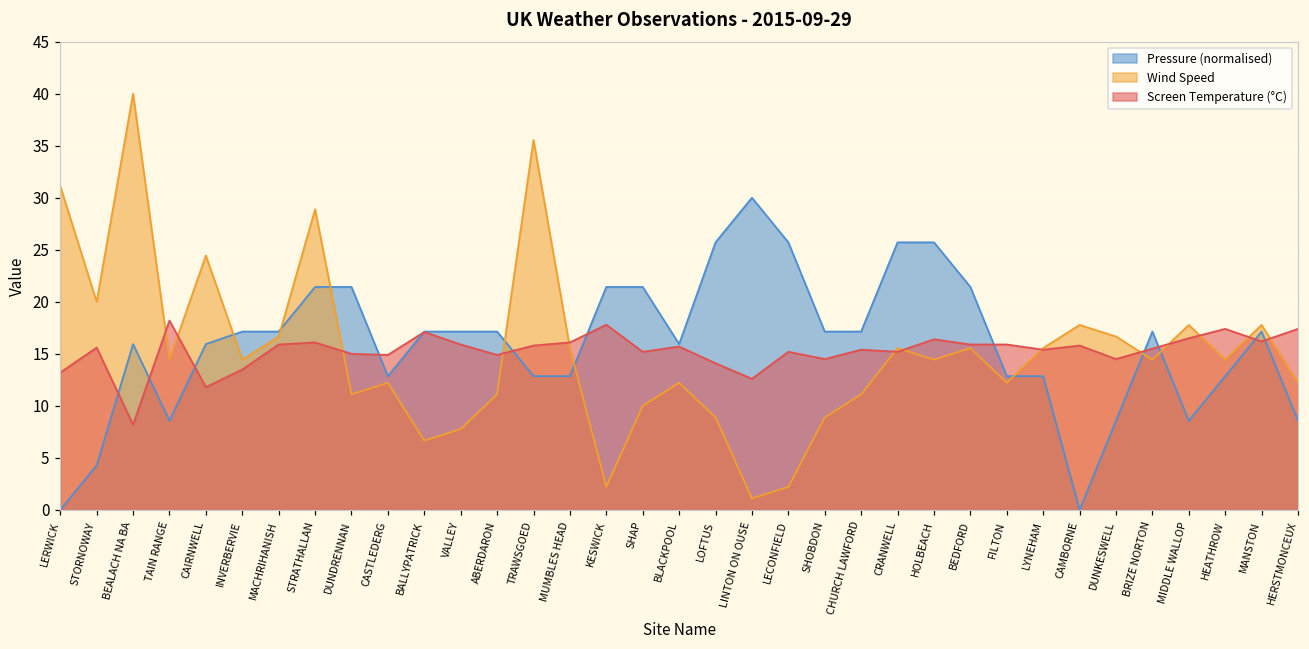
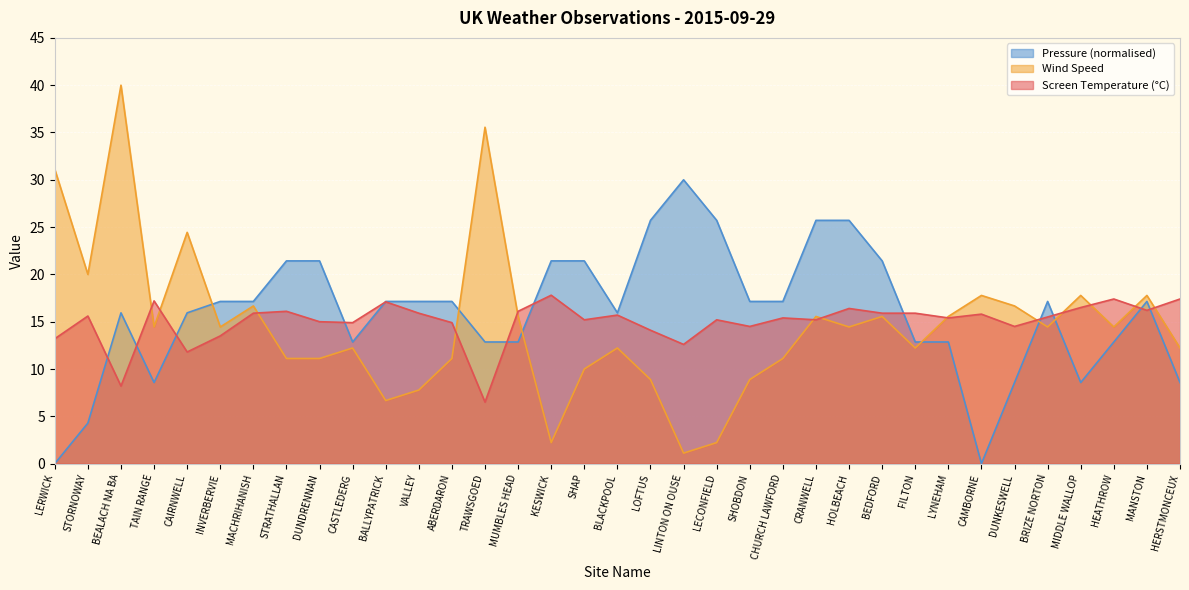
  {
    "Pressure (normalised)": {
      "LERWICK": 0,
      "STORNOWAY": 4,
      "BEALACH NA BA": 16,
      "TAIN RANGE": 9,
      "CAIRNWELL": 16,
      "INVERBERVIE": 17,
      "MACHRIHANISH": 17,
      "STRATHALLAN": 21,
      "DUNDRENNAN": 21,
      "CASTLEDERG": 13,
      "VALLEY": 17,
      "ABERDARON": 17,
      "TRAWSGOED": 13,
      "MUMBLES HEAD": 13,
      "KESWICK": 21,
      "SHAP": 21,
      "LOFTUS": 26,
      "LINTON ON OUSE": 30,
      "LECONFIELD": 26,
      "SHOBDON": 17,
      "CHURCH LAWFORD": 17,
      "CRANWELL": 26,
      "HOLBEACH": 26,
      "BEDFORD": 21,
      "FILTON": 13,
      "LYNEHAM": 13,
      "CAMBORNE": 0,
      "DUNKESWELL": 9,
      "BRIZE NORTON": 17,
      "MIDDLE WALLOP": 9,
      "HEATHROW": 13,
      "MANSTON": 17,
      "HERSTMONCEUX": 9
    },
    "Wind Speed": {
      "LERWICK": 31,
      "STORNOWAY": 20,
      "BEALACH NA BA": 40,
      "TAIN RANGE": 14,
      "CAIRNWELL": 24,
      "INVERBERVIE": 14,
      "MACHRIHANISH": 17,
-     "STRATHALLAN": 29,
+     "STRATHALLAN": 11,
      "DUNDRENNAN": 11,
      "CASTLEDERG": 12,
      "BALLYPATRICK": 7,
      "VALLEY": 8,
      "ABERDARON": 11,
      "TRAWSGOED": 36,
      "MUMBLES HEAD": 16,
      "KESWICK": 2,
      "SHAP": 10,
      "BLACKPOOL": 12,
      "LOFTUS": 9,
      "LINTON ON OUSE": 1,
      "LECONFIELD": 2,
      "SHOBDON": 9,
      "CHURCH LAWFORD": 11,
      "CRANWELL": 16,
      "HOLBEACH": 14,
      "BEDFORD": 16,
      "FILTON": 12,
      "CAMBORNE": 18,
      "DUNKESWELL": 17,
      "BRIZE NORTON": 14,
      "MIDDLE WALLOP": 18,
      "HEATHROW": 14,
      "MANSTON": 18,
      "HERSTMONCEUX": 12
    },
    "Screen Temperature (°C)": {
      "LERWICK": 13,
      "STORNOWAY": 16,
      "BEALACH NA BA": 8,
-     "TAIN RANGE": 18,
+     "TAIN RANGE": 17,
      "CAIRNWELL": 12,
      "INVERBERVIE": 14,
      "MACHRIHANISH": 16,
      "STRATHALLAN": 16,
      "DUNDRENNAN": 15,
      "CASTLEDERG": 15,
      "VALLEY": 16,
      "ABERDARON": 15,
-     "TRAWSGOED": 16,
+     "TRAWSGOED": 7,
      "MUMBLES HEAD": 16,
      "KESWICK": 18,
      "SHAP": 15,
      "LOFTUS": 14,
      "LINTON ON OUSE": 13,
      "LECONFIELD": 15,
      "SHOBDON": 15,
      "CHURCH LAWFORD": 15,
      "CRANWELL": 15,
      "HOLBEACH": 16,
      "BEDFORD": 16,
      "FILTON": 16,
      "CAMBORNE": 16,
      "DUNKESWELL": 15,
      "BRIZE NORTON": 16,
      "MIDDLE WALLOP": 17,
      "HEATHROW": 17,
      "MANSTON": 16,
      "HERSTMONCEUX": 17
    }
  }
